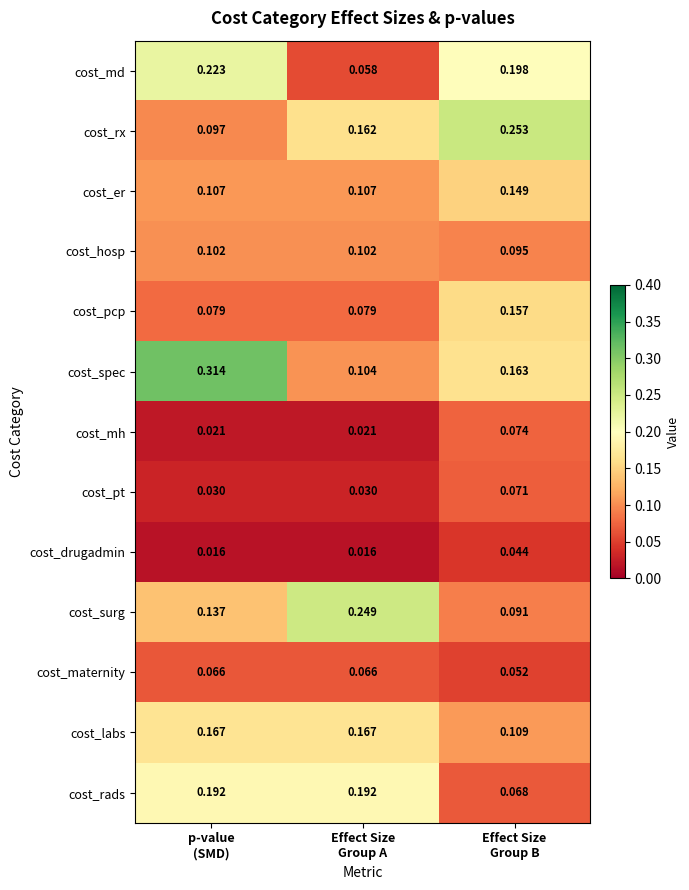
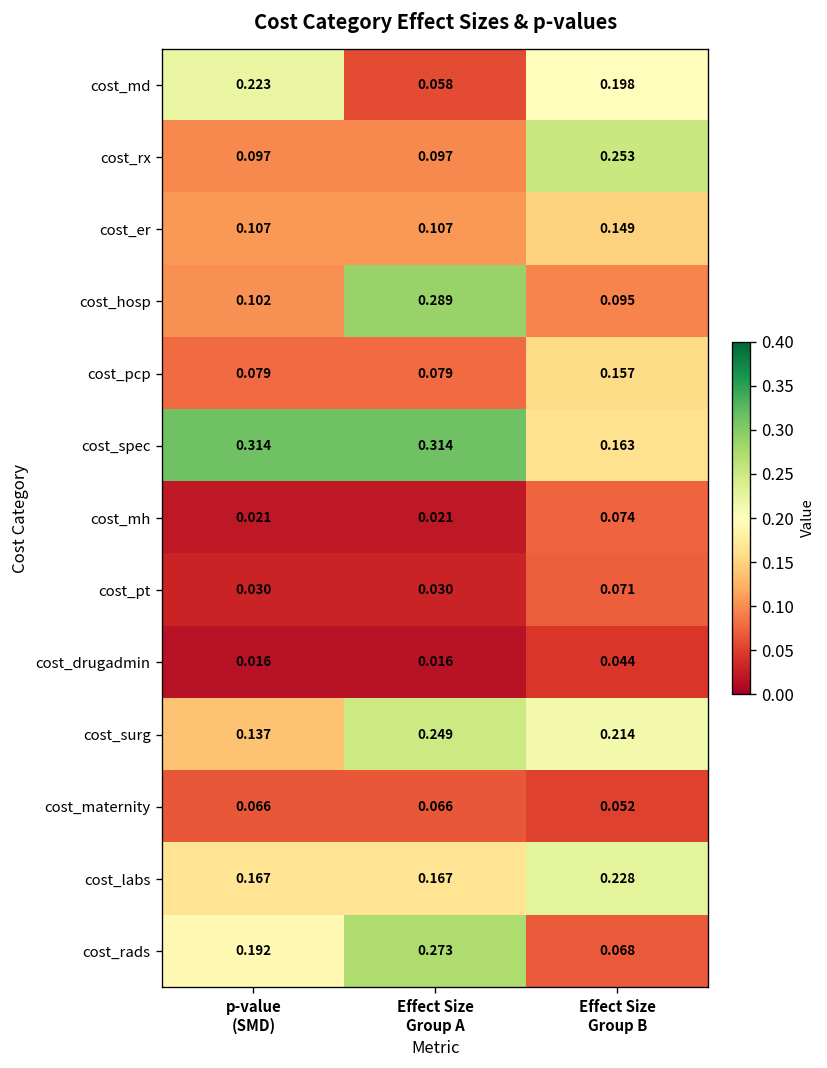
  {
    "cost_md": {
      "p-value (SMD)": 0.223,
      "Effect Size Group A": 0.058,
      "Effect Size Group B": 0.198
    },
    "cost_rx": {
      "p-value (SMD)": 0.097,
-     "Effect Size Group A": 0.162,
+     "Effect Size Group A": 0.097,
      "Effect Size Group B": 0.253
    },
    "cost_er": {
      "p-value (SMD)": 0.107,
      "Effect Size Group A": 0.107,
      "Effect Size Group B": 0.149
    },
    "cost_hosp": {
      "p-value (SMD)": 0.102,
-     "Effect Size Group A": 0.102,
+     "Effect Size Group A": 0.289,
      "Effect Size Group B": 0.095
    },
    "cost_pcp": {
      "p-value (SMD)": 0.079,
      "Effect Size Group A": 0.079,
      "Effect Size Group B": 0.157
    },
    "cost_spec": {
      "p-value (SMD)": 0.314,
-     "Effect Size Group A": 0.104,
+     "Effect Size Group A": 0.314,
      "Effect Size Group B": 0.163
    },
    "cost_mh": {
      "p-value (SMD)": 0.021,
      "Effect Size Group A": 0.021,
      "Effect Size Group B": 0.074
    },
    "cost_pt": {
      "p-value (SMD)": 0.030,
      "Effect Size Group A": 0.030,
      "Effect Size Group B": 0.071
    },
    "cost_drugadmin": {
      "p-value (SMD)": 0.016,
      "Effect Size Group A": 0.016,
      "Effect Size Group B": 0.044
    },
    "cost_surg": {
      "p-value (SMD)": 0.137,
      "Effect Size Group A": 0.249,
-     "Effect Size Group B": 0.091
+     "Effect Size Group B": 0.214
    },
    "cost_maternity": {
      "p-value (SMD)": 0.066,
      "Effect Size Group A": 0.066,
      "Effect Size Group B": 0.052
    },
    "cost_labs": {
      "p-value (SMD)": 0.167,
      "Effect Size Group A": 0.167,
-     "Effect Size Group B": 0.109
+     "Effect Size Group B": 0.228
    },
    "cost_rads": {
      "p-value (SMD)": 0.192,
-     "Effect Size Group A": 0.192,
+     "Effect Size Group A": 0.273,
      "Effect Size Group B": 0.068
    }
  }
